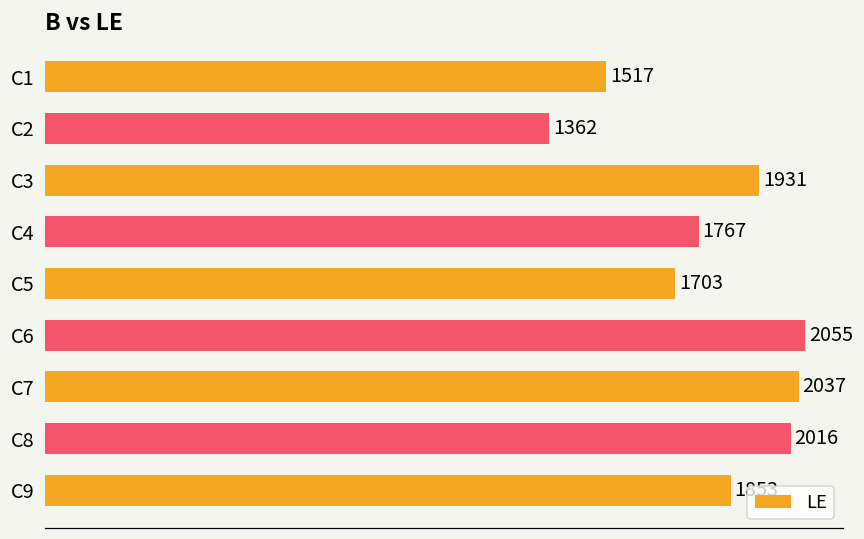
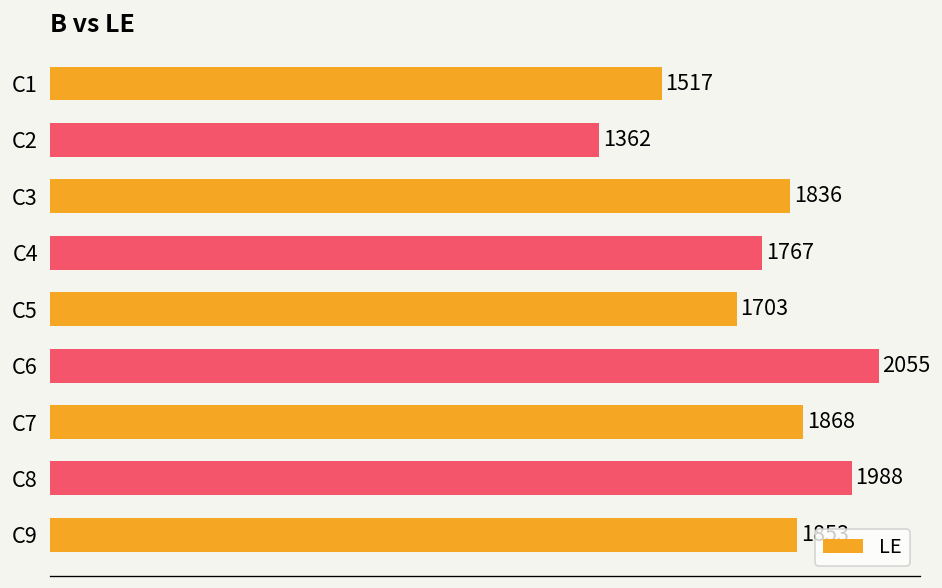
  {
    "C1": 1517,
    "C2": 1362,
-   "C3": 1931,
+   "C3": 1836,
    "C4": 1767,
    "C5": 1703,
    "C6": 2055,
-   "C7": 2037,
-   "C8": 2016
+   "C7": 1868,
+   "C8": 1988
  }
